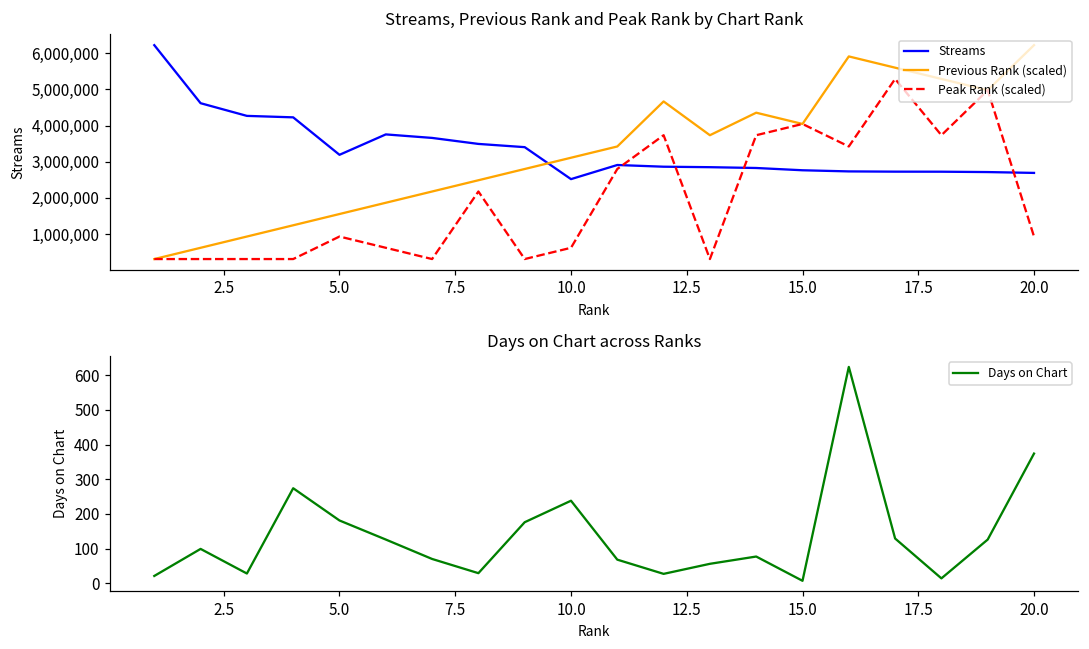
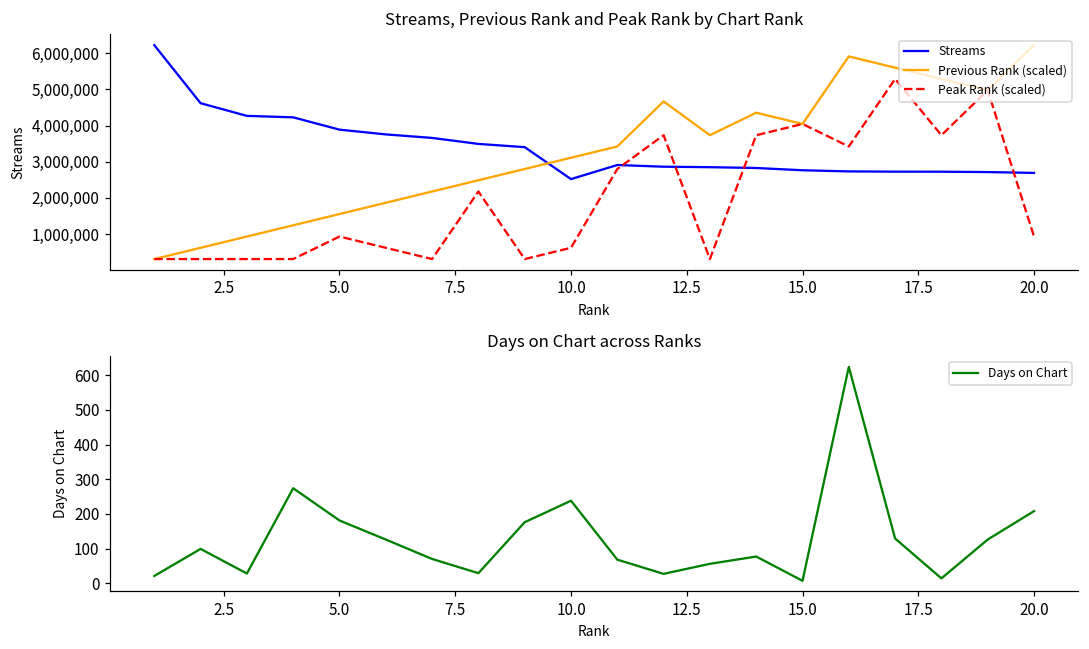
  {
    "Streams, Previous Rank and Peak Rank by Chart Rank": {
      "Streams": {
-       "5.0": "3,200,000",
+       "5.0": "3,900,000",
        "10.0": "2,500,000",
        "15.0": "2,800,000",
        "20.0": "2,700,000"
      },
      "Previous Rank (scaled)": {
        "5.0": "1,600,000",
        "10.0": "3,100,000"
      },
      "Peak Rank (scaled)": {
        "5.0": "900,000",
        "10.0": "600,000",
        "20.0": "900,000"
      }
    },
    "Days on Chart across Ranks": {
      "5.0": "180",
      "10.0": "240",
      "15.0": "10",
-     "20.0": "370"
+     "20.0": "210"
    }
  }
